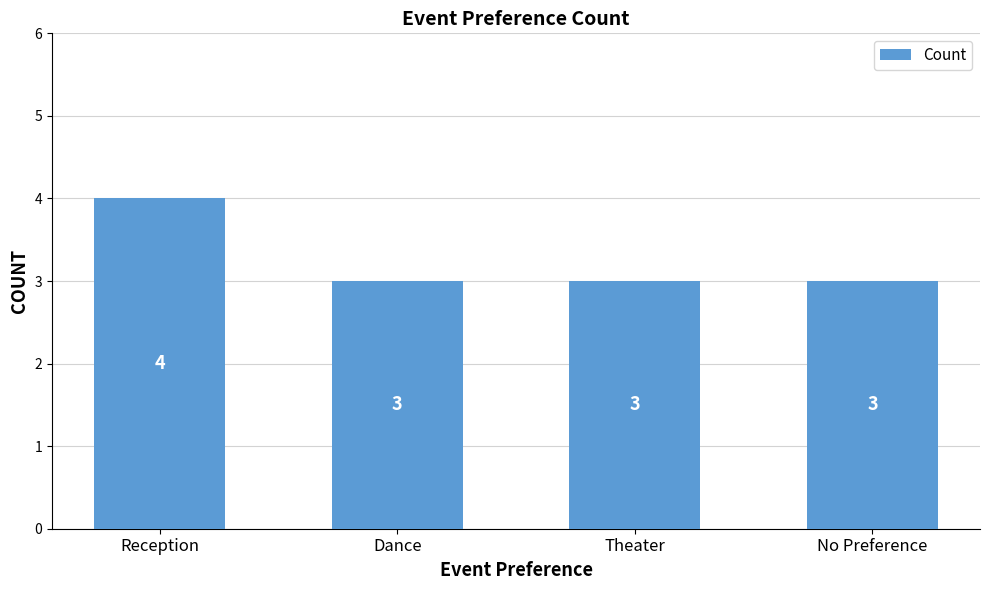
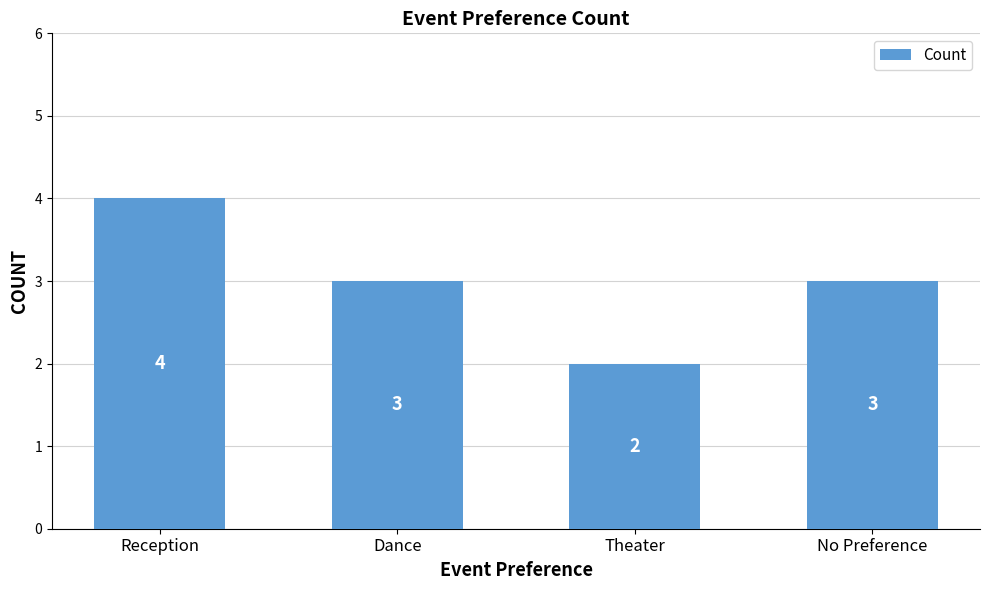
  {
    "Reception": 4,
    "Dance": 3,
-   "Theater": 3,
+   "Theater": 2,
    "No Preference": 3
  }
